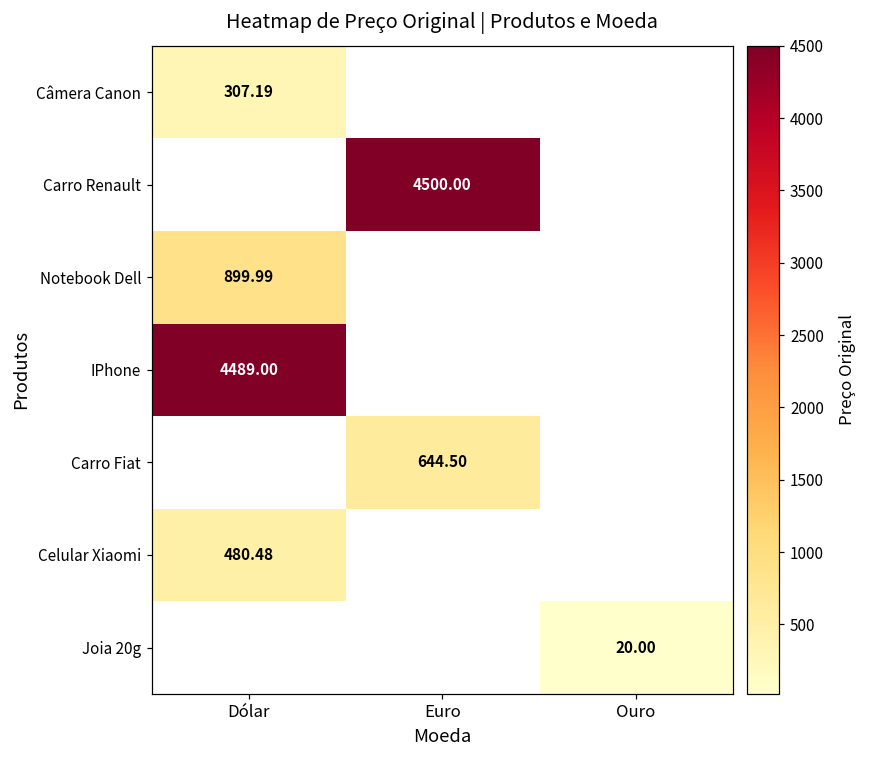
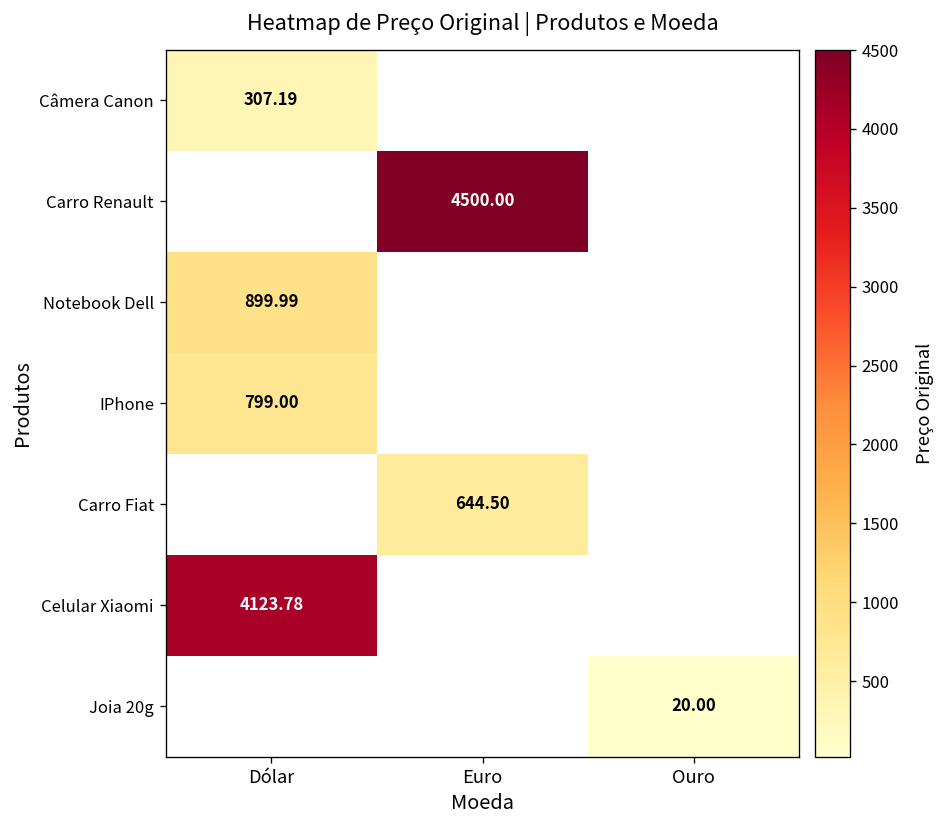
  {
    "Câmera Canon": {
      "Dólar": 307.19
    },
    "Carro Renault": {
      "Euro": 4500.00
    },
    "Notebook Dell": {
      "Dólar": 899.99
    },
    "IPhone": {
-     "Dólar": 4489.00
+     "Dólar": 799.00
    },
    "Carro Fiat": {
      "Euro": 644.50
    },
    "Celular Xiaomi": {
-     "Dólar": 480.48
+     "Dólar": 4123.78
    },
    "Joia 20g": {
      "Ouro": 20.00
    }
  }
